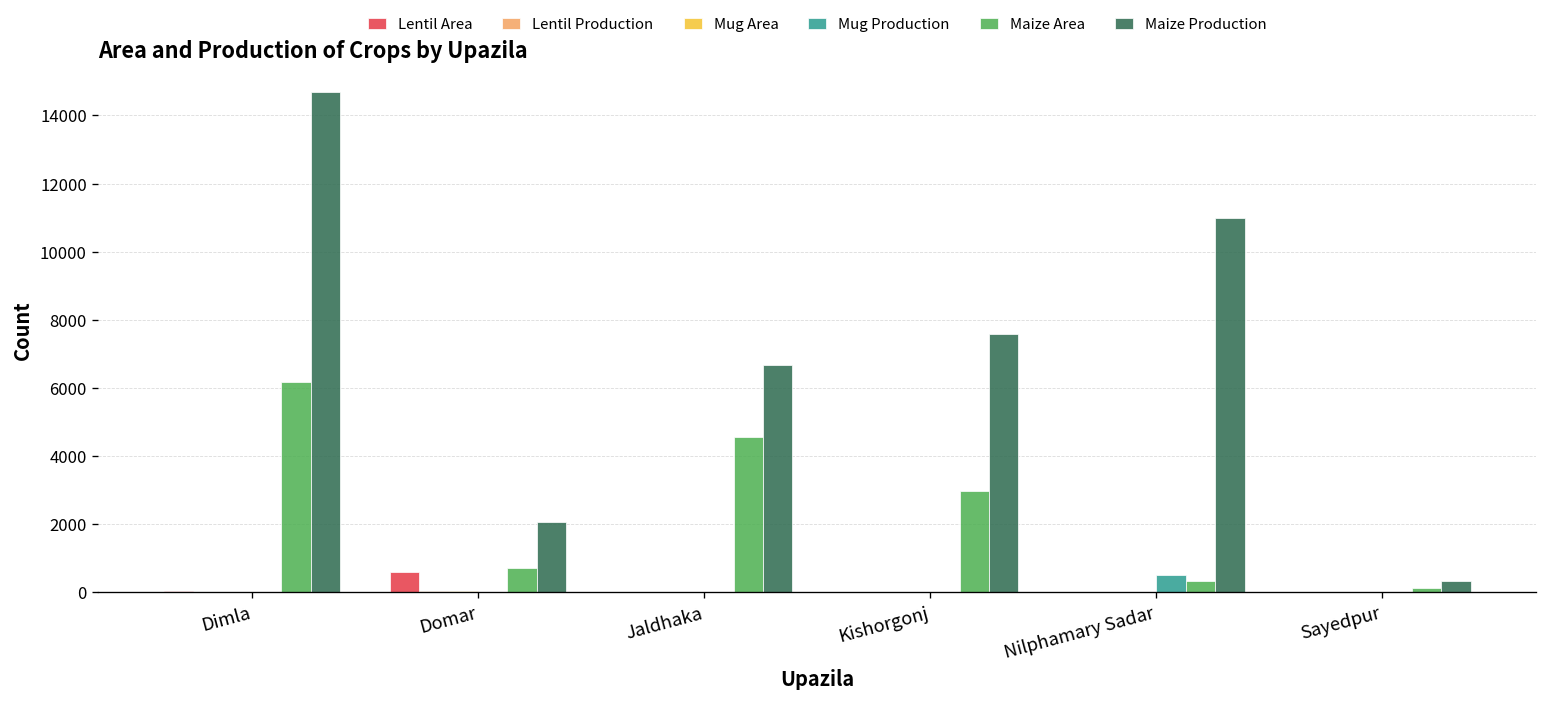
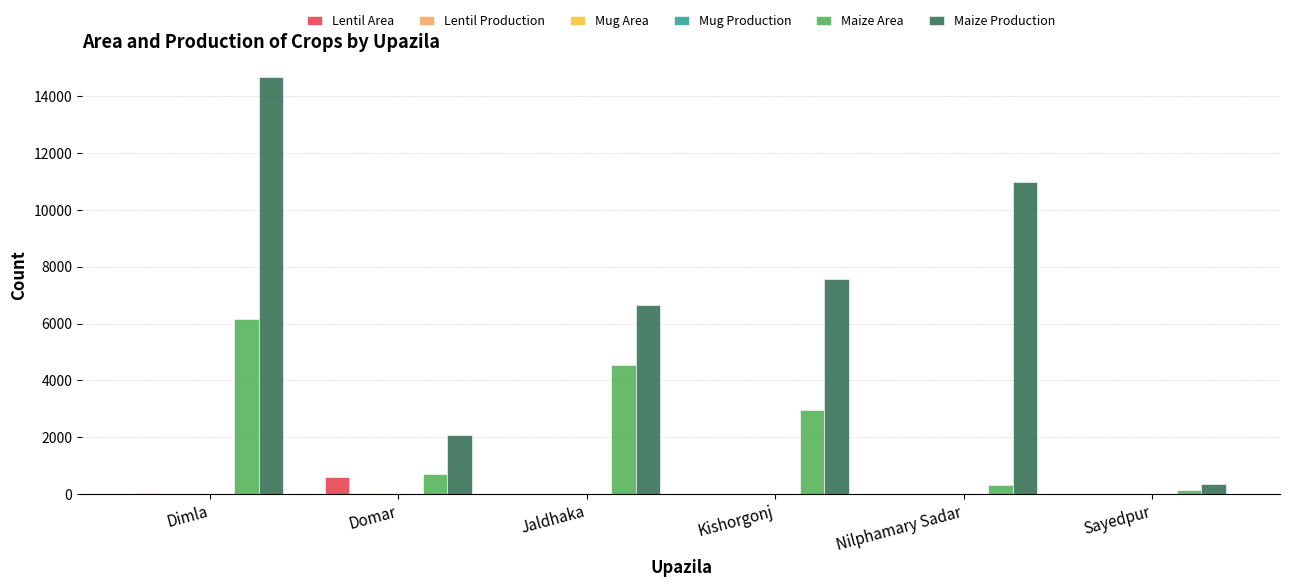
  {
    "Lentil Area": {
      "Domar": 600,
      "Jaldhaka": 0
    },
    "Mug Production": {
      "Dimla": 0,
      "Jaldhaka": 0,
-     "Nilphamary Sadar": 500,
+     "Nilphamary Sadar": 0,
      "Sayedpur": 0
    },
    "Maize Area": {
      "Dimla": 6200,
      "Domar": 700,
      "Jaldhaka": 4600,
      "Kishorgonj": 3000,
      "Nilphamary Sadar": 300,
      "Sayedpur": 100
    },
    "Maize Production": {
      "Dimla": 14700,
      "Domar": 2100,
      "Jaldhaka": 6700,
      "Kishorgonj": 7600,
      "Nilphamary Sadar": 11000,
      "Sayedpur": 300
    }
  }
